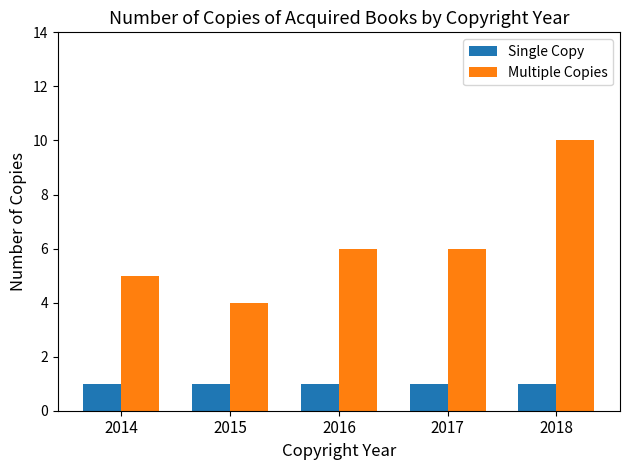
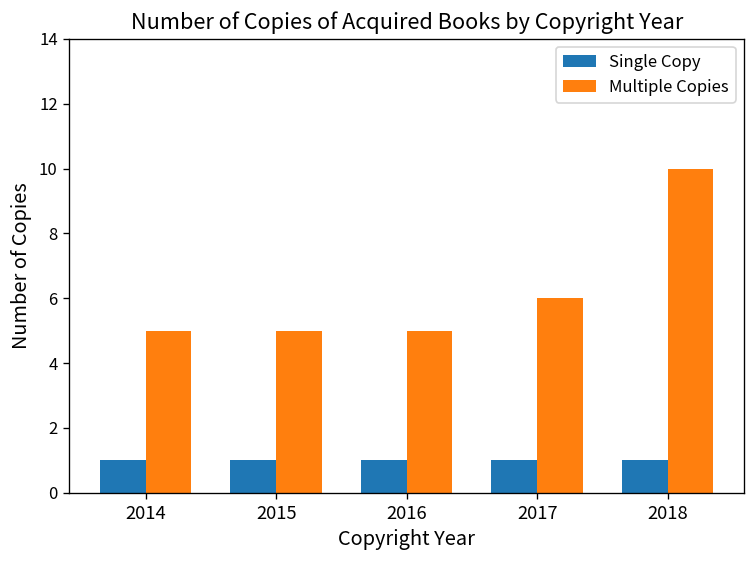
  {
    "Single Copy": {
      "2014": 1,
      "2015": 1,
      "2016": 1,
      "2017": 1,
      "2018": 1
    },
    "Multiple Copies": {
      "2014": 5,
-     "2015": 4,
-     "2016": 6,
+     "2015": 5,
+     "2016": 5,
      "2017": 6,
      "2018": 10
    }
  }
